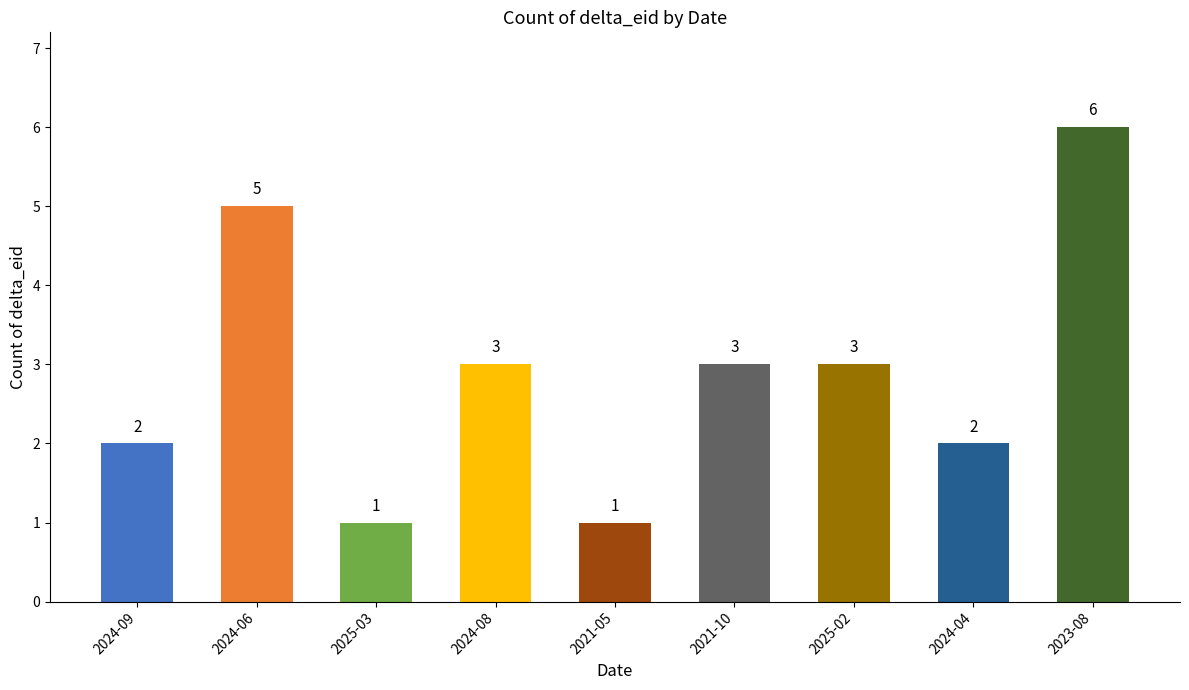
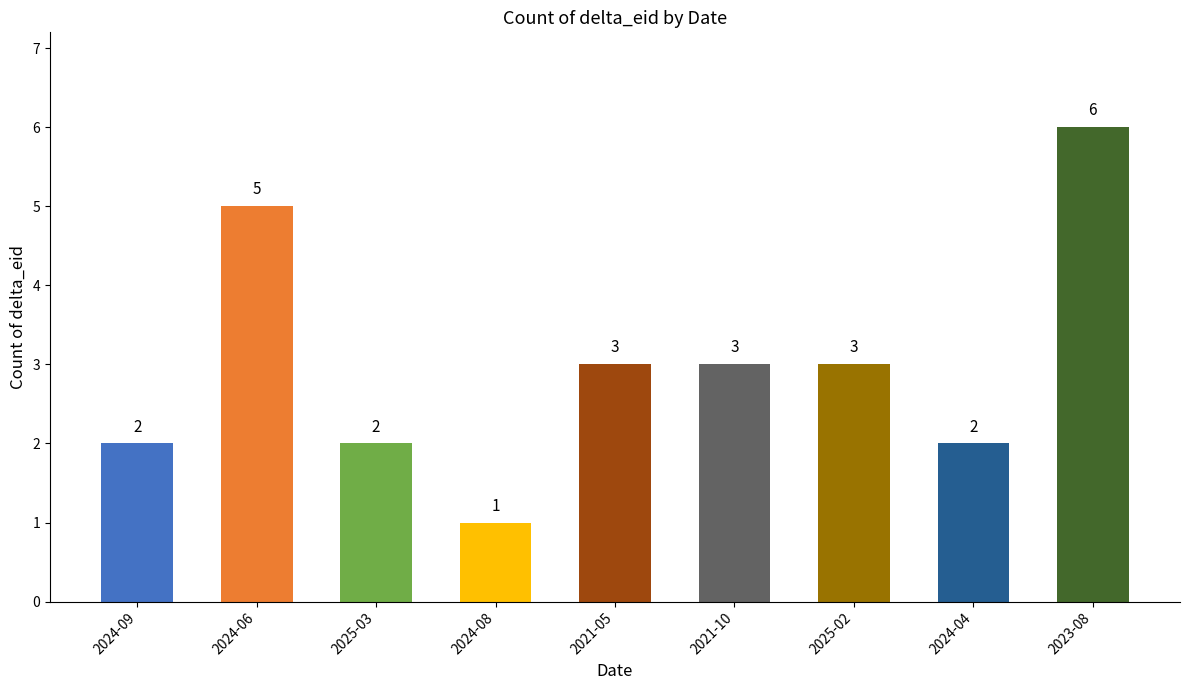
  {
    "2024-09": 2,
    "2024-06": 5,
-   "2025-03": 1,
-   "2024-08": 3,
-   "2021-05": 1,
+   "2025-03": 2,
+   "2024-08": 1,
+   "2021-05": 3,
    "2021-10": 3,
    "2025-02": 3,
    "2024-04": 2,
    "2023-08": 6
  }
